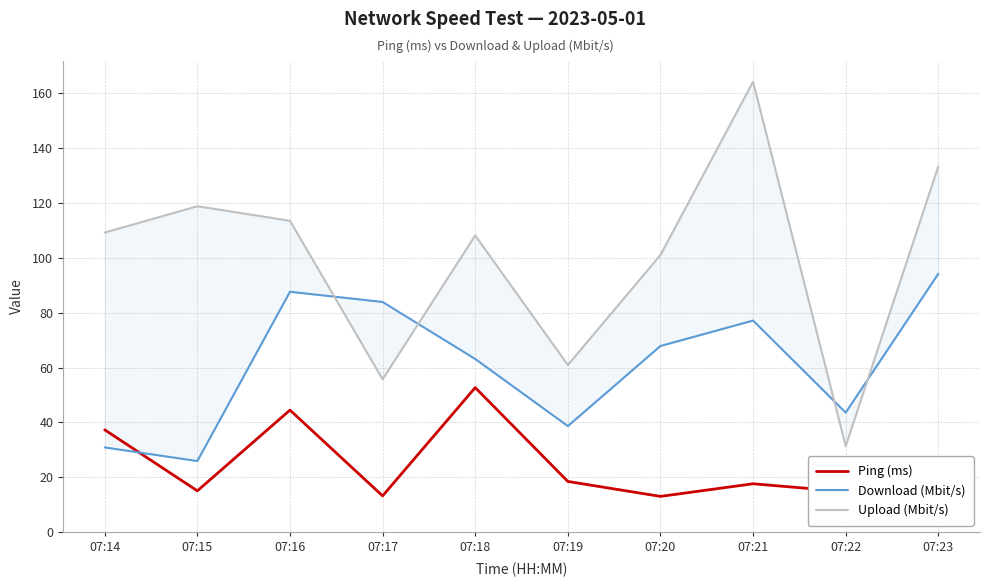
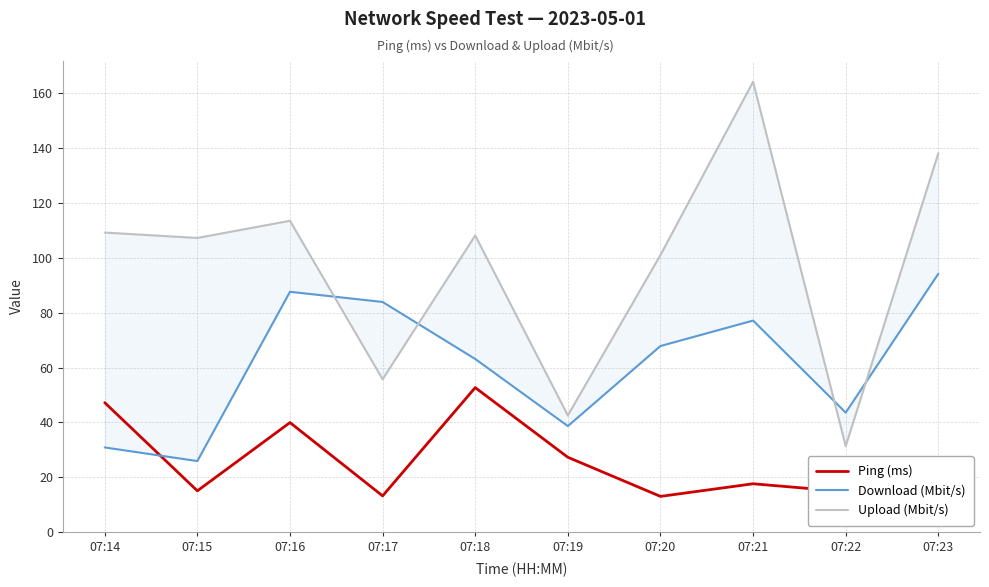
  {
    "Ping (ms)": {
-     "07:14": 37,
+     "07:14": 47,
      "07:15": 15,
-     "07:16": 44,
+     "07:16": 40,
      "07:17": 13,
      "07:18": 53,
-     "07:19": 18,
+     "07:19": 27,
      "07:20": 13,
      "07:21": 18
    },
    "Upload (Mbit/s)": {
-     "07:15": 119,
+     "07:15": 107,
      "07:17": 56,
-     "07:19": 61,
+     "07:19": 43,
      "07:22": 31,
-     "07:23": 133
+     "07:23": 138
    }
  }
